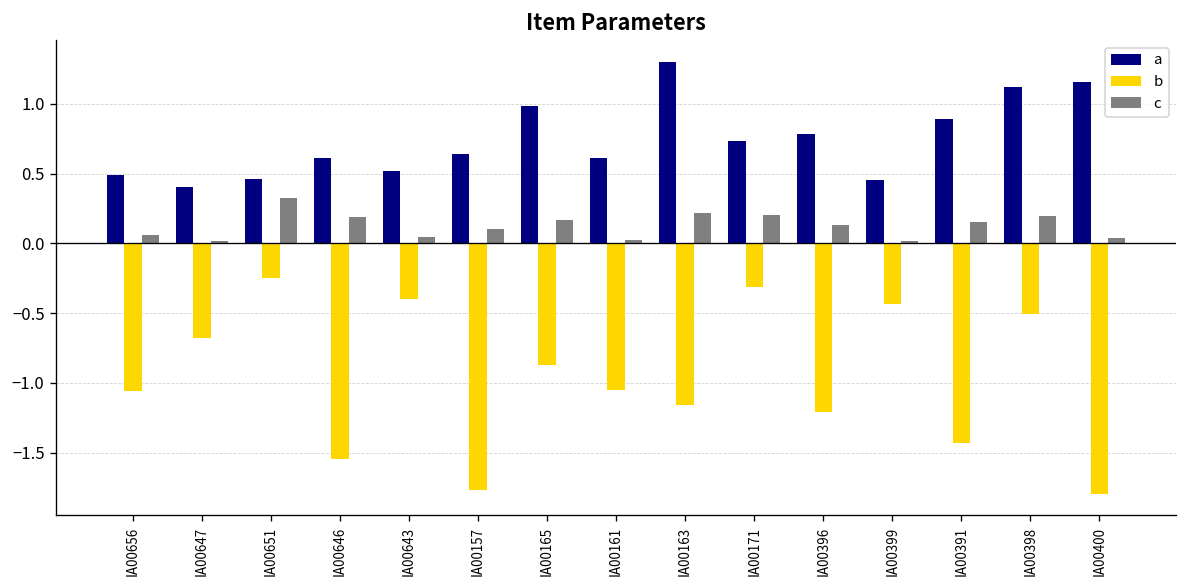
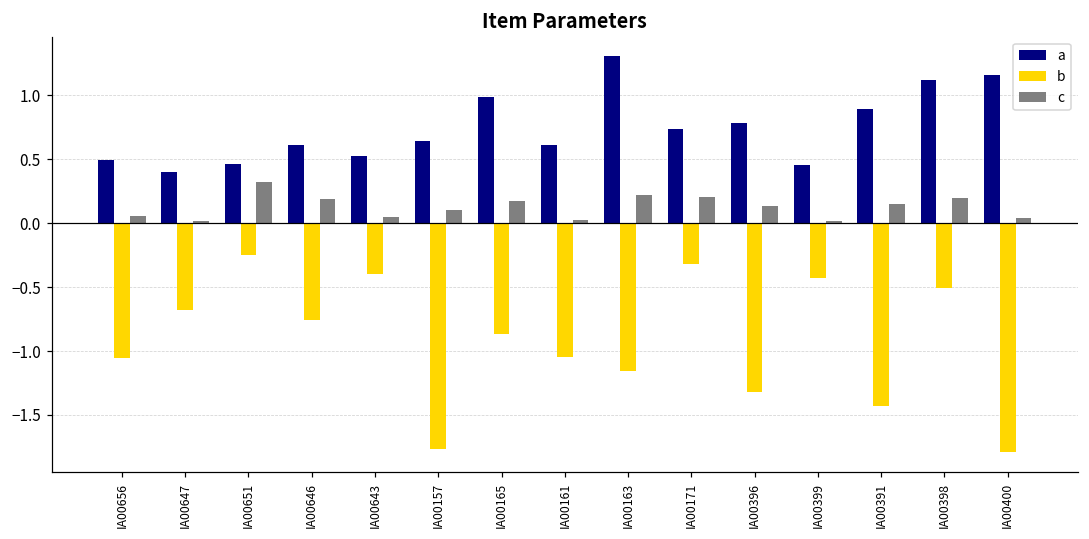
  {
    "a": {
      "IA00656": 0.49,
      "IA00647": 0.40,
      "IA00651": 0.46,
      "IA00646": 0.61,
      "IA00643": 0.52,
      "IA00157": 0.64,
      "IA00165": 0.99,
      "IA00161": 0.61,
      "IA00163": 1.30,
      "IA00171": 0.73,
      "IA00396": 0.78,
      "IA00399": 0.45,
      "IA00391": 0.89,
      "IA00398": 1.12,
      "IA00400": 1.16
    },
    "b": {
      "IA00656": -1.06,
      "IA00647": -0.68,
      "IA00651": -0.25,
-     "IA00646": -1.55,
+     "IA00646": -0.76,
      "IA00643": -0.40,
      "IA00157": -1.76,
      "IA00165": -0.87,
      "IA00161": -1.05,
      "IA00163": -1.16,
      "IA00171": -0.32,
-     "IA00396": -1.21,
+     "IA00396": -1.32,
      "IA00399": -0.43,
      "IA00391": -1.43,
      "IA00398": -0.51,
      "IA00400": -1.79
    },
    "c": {
      "IA00656": 0.06,
      "IA00651": 0.32,
      "IA00646": 0.19,
      "IA00643": 0.05,
      "IA00157": 0.10,
      "IA00165": 0.17,
      "IA00161": 0.03,
      "IA00163": 0.22,
      "IA00171": 0.20,
      "IA00396": 0.13,
      "IA00391": 0.15,
      "IA00398": 0.20,
      "IA00400": 0.04
    }
  }
